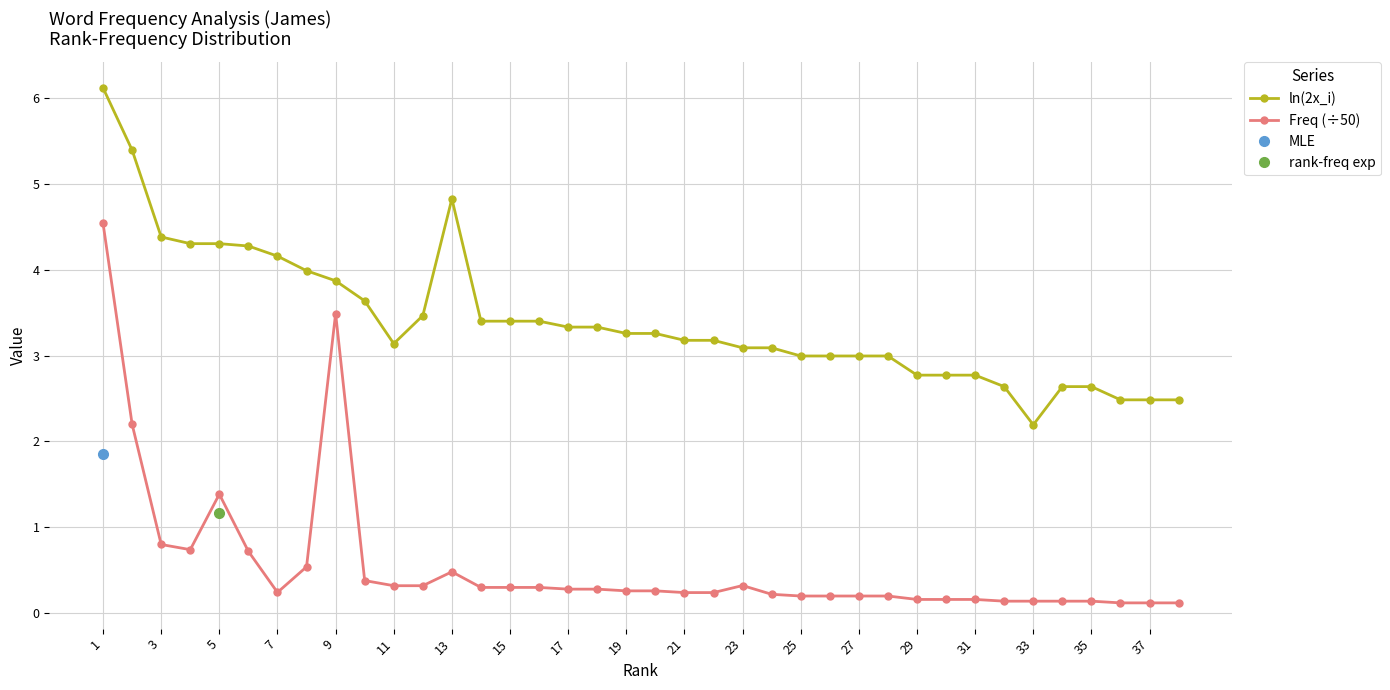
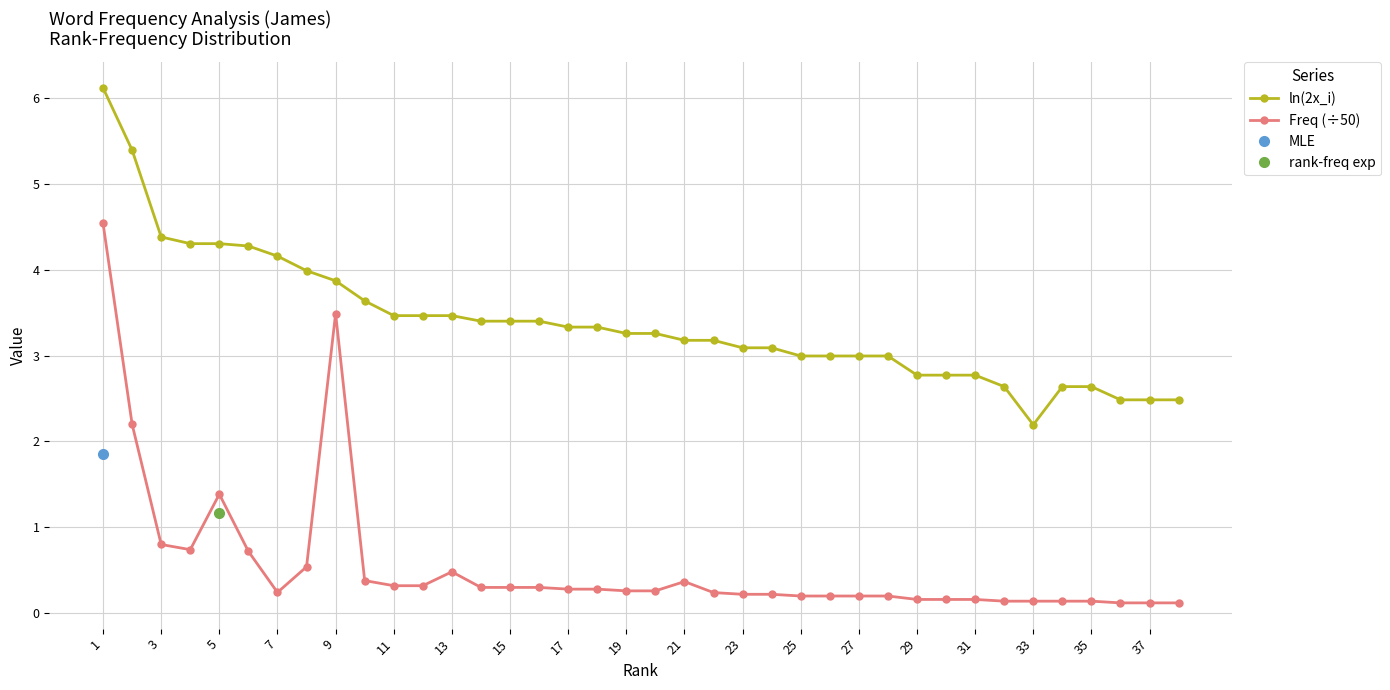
  {
    "ln(2x_i)": {
      "1": 6.1,
      "3": 4.4,
      "5": 4.3,
      "7": 4.2,
      "9": 3.9,
-     "11": 3.1,
-     "13": 4.8,
+     "11": 3.5,
+     "13": 3.5,
      "15": 3.4,
      "17": 3.3,
      "19": 3.3,
      "21": 3.2,
      "23": 3.1,
      "25": 3.0,
      "27": 3.0,
      "29": 2.8,
      "31": 2.8,
      "33": 2.2,
      "35": 2.6,
      "37": 2.5
    },
    "Freq (÷50)": {
      "1": 4.5,
      "3": 0.8,
      "5": 1.4,
      "7": 0.2,
      "9": 3.5,
      "11": 0.3,
      "13": 0.5,
      "15": 0.3,
      "17": 0.3,
      "19": 0.3,
-     "21": 0.2,
-     "23": 0.3,
+     "21": 0.4,
+     "23": 0.2,
      "25": 0.2,
      "27": 0.2,
      "29": 0.2,
      "31": 0.2,
      "33": 0.1,
      "35": 0.1,
      "37": 0.1
    },
    "MLE": {
      "1": 1.9
    },
    "rank-freq exp": {
      "5": 1.2
    }
  }
